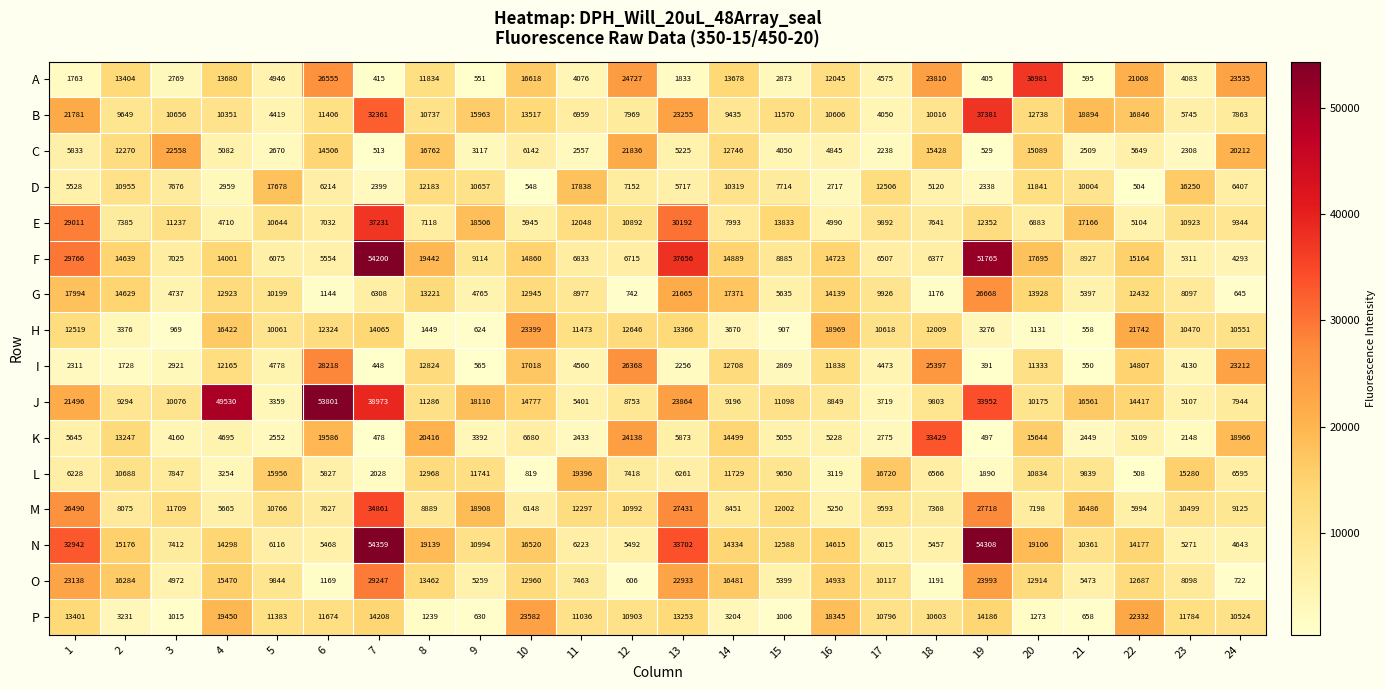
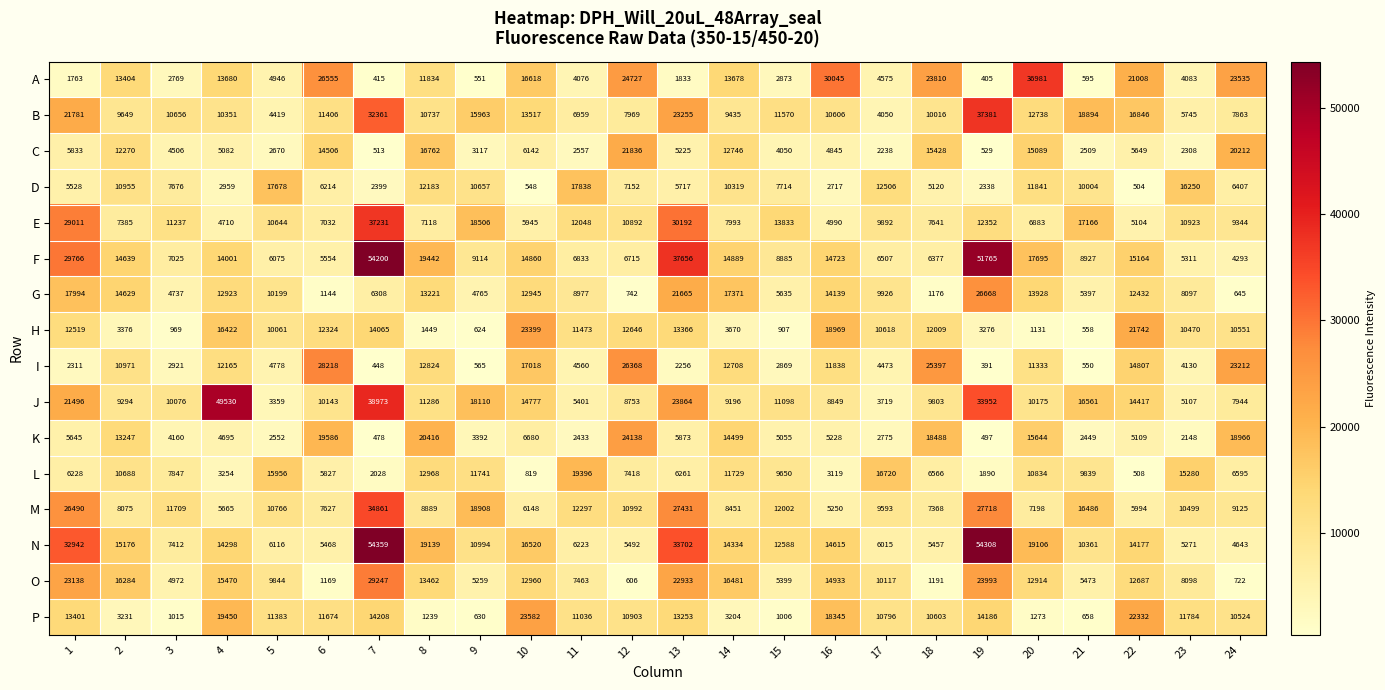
  {
    "A": {
      "1": 1763,
      "2": 13404,
      "3": 2769,
      "4": 13680,
      "5": 4946,
      "6": 26555,
      "7": 415,
      "8": 11834,
      "9": 551,
      "10": 16618,
      "11": 4076,
      "12": 24727,
      "13": 1833,
      "14": 13678,
      "15": 2873,
-     "16": 12045,
+     "16": 30045,
      "17": 4575,
      "18": 23810,
      "19": 405,
      "20": 36981,
      "21": 595,
      "22": 21008,
      "23": 4083,
      "24": 23535
    },
    "C": {
      "1": 5833,
      "2": 12270,
-     "3": 22558,
+     "3": 4506,
      "4": 5082,
      "5": 2670,
      "6": 14506,
      "7": 513,
      "8": 16762,
      "9": 3117,
      "10": 6142,
      "11": 2557,
      "12": 21836,
      "13": 5225,
      "14": 12746,
      "15": 4050,
      "16": 4845,
      "17": 2238,
      "18": 15428,
      "19": 529,
      "20": 15089,
      "21": 2509,
      "22": 5649,
      "23": 2308,
      "24": 20212
    },
    "I": {
      "1": 2311,
-     "2": 1728,
+     "2": 10971,
      "3": 2921,
      "4": 12165,
      "5": 4778,
      "6": 28218,
      "7": 448,
      "8": 12824,
      "9": 565,
      "10": 17018,
      "11": 4560,
      "12": 26368,
      "13": 2256,
      "14": 12708,
      "15": 2869,
      "16": 11838,
      "17": 4473,
      "18": 25397,
      "19": 391,
      "20": 11333,
      "21": 550,
      "22": 14807,
      "23": 4130,
      "24": 23212
    },
    "J": {
      "1": 21496,
      "2": 9294,
      "3": 10076,
      "4": 49530,
      "5": 3359,
-     "6": 53801,
+     "6": 10143,
      "7": 38973,
      "8": 11286,
      "9": 18110,
      "10": 14777,
      "11": 5401,
      "12": 8753,
      "13": 23864,
      "14": 9196,
      "15": 11098,
      "16": 8849,
      "17": 3719,
      "18": 9803,
      "19": 33952,
      "20": 10175,
      "21": 16561,
      "22": 14417,
      "23": 5107,
      "24": 7944
    },
    "K": {
      "1": 5645,
      "2": 13247,
      "3": 4160,
      "4": 4695,
      "5": 2552,
      "6": 19586,
      "7": 478,
      "8": 20416,
      "9": 3392,
      "10": 6680,
      "11": 2433,
      "12": 24138,
      "13": 5873,
      "14": 14499,
      "15": 5055,
      "16": 5228,
      "17": 2775,
-     "18": 33429,
+     "18": 18488,
      "19": 497,
      "20": 15644,
      "21": 2449,
      "22": 5109,
      "23": 2148,
      "24": 18966
    }
  }
